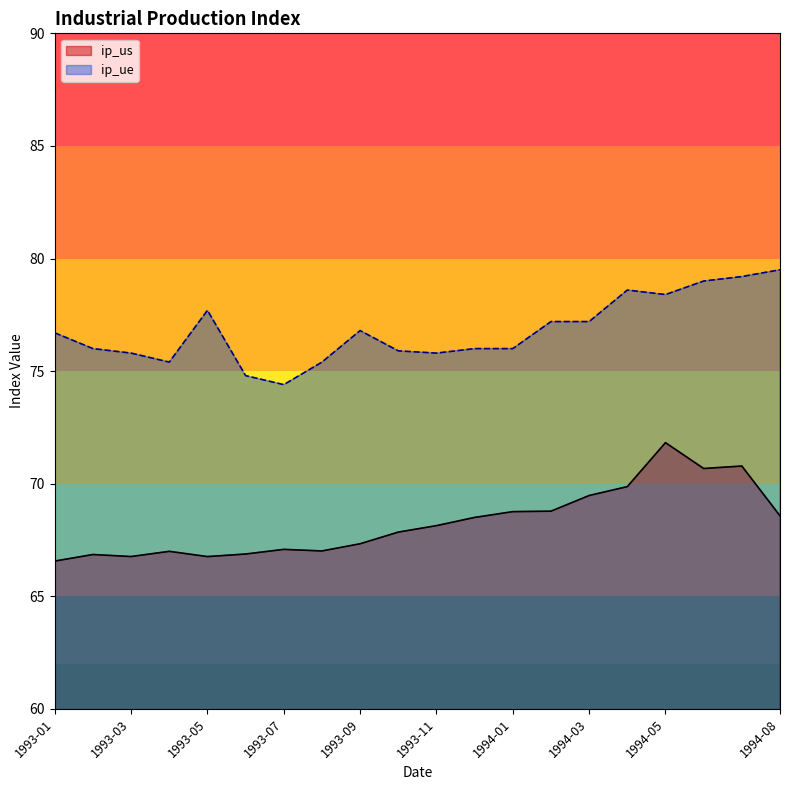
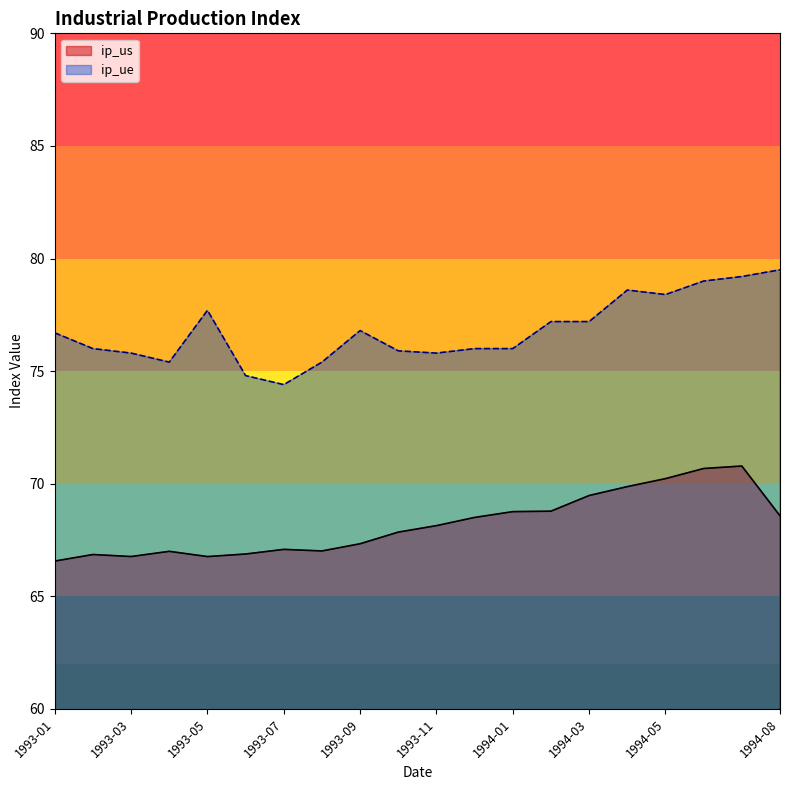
  {
    "ip_us": {
      "1993-01": 66.6,
      "1993-03": 66.8,
      "1993-05": 66.8,
      "1993-07": 67.1,
      "1993-09": 67.3,
      "1993-11": 68.1,
      "1994-01": 68.8,
      "1994-03": 69.5,
-     "1994-05": 71.8,
+     "1994-05": 70.2,
      "1994-08": 68.6
    },
    "ip_ue": {
      "1993-01": 76.7,
      "1993-03": 75.8,
      "1993-05": 77.7,
      "1993-07": 74.4,
      "1993-09": 76.8,
      "1993-11": 75.8,
      "1994-01": 76.0,
      "1994-03": 77.2,
      "1994-05": 78.4,
      "1994-08": 79.5
    }
  }
